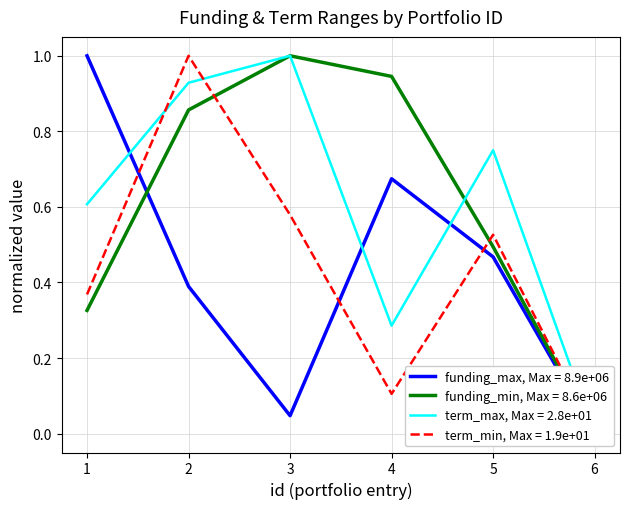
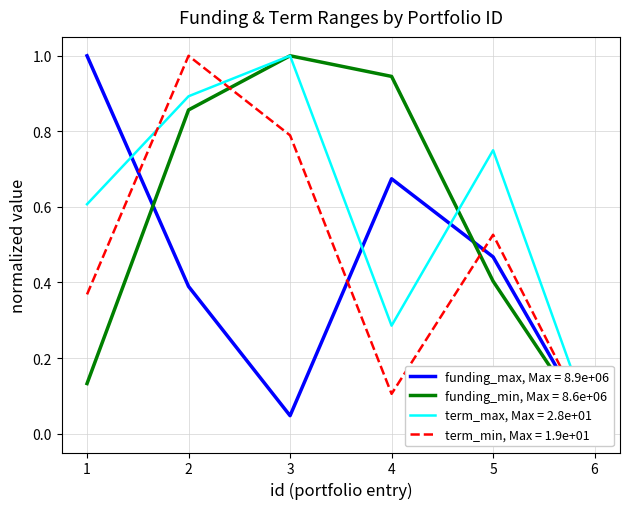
  {
    "funding_max, Max = 8.9e+06": {
      "1": 1.00,
      "2": 0.39,
      "3": 0.05,
      "4": 0.67,
      "5": 0.47
    },
    "funding_min, Max = 8.6e+06": {
-     "1": 0.33,
+     "1": 0.13,
      "2": 0.86,
      "4": 0.95,
-     "5": 0.49
+     "5": 0.40
    },
    "term_max, Max = 2.8e+01": {
      "1": 0.61,
-     "2": 0.93,
+     "2": 0.89,
      "4": 0.29,
      "5": 0.75
    },
    "term_min, Max = 1.9e+01": {
      "1": 0.37,
      "2": 1.00,
-     "3": 0.58,
+     "3": 0.79,
      "4": 0.11,
      "5": 0.53
    }
  }
